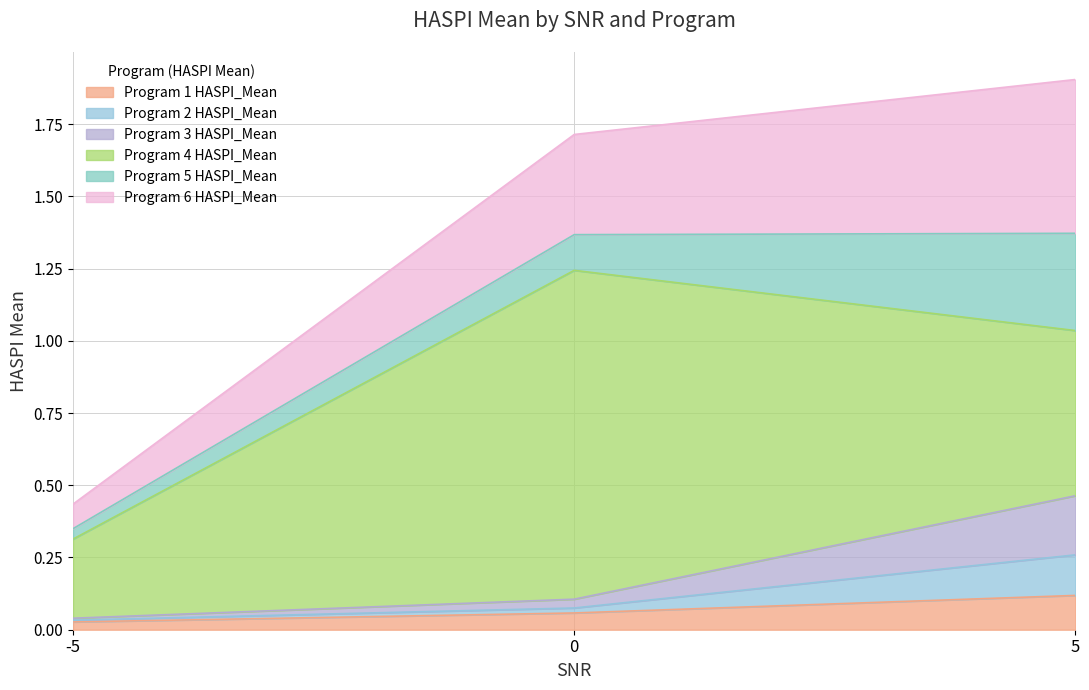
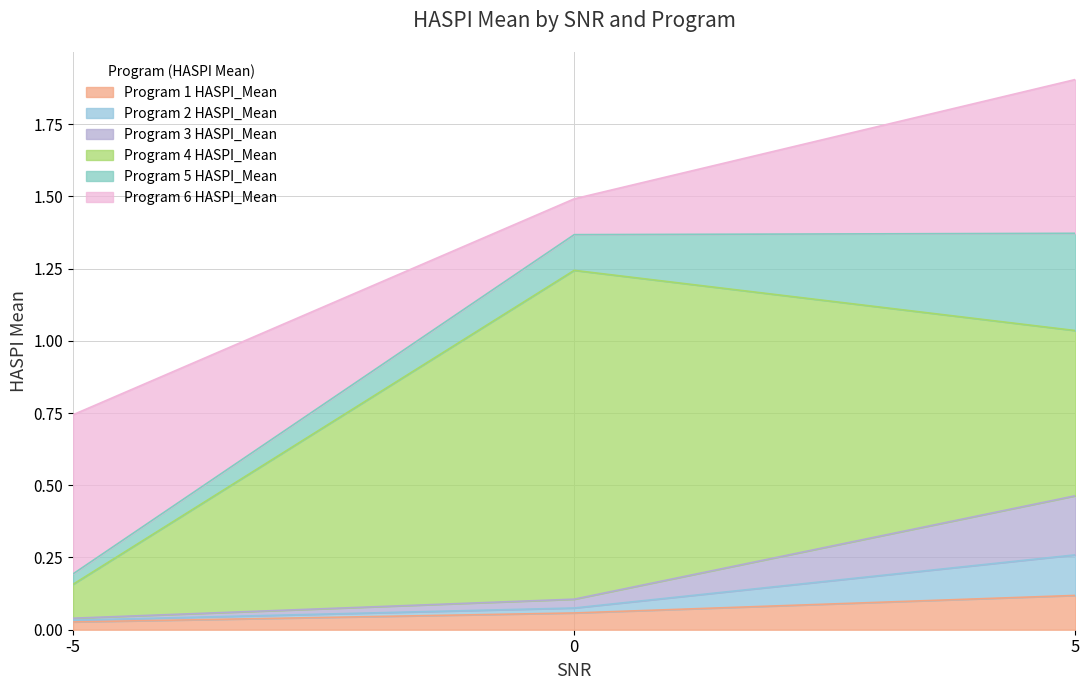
  {
    "Program 1 HASPI_Mean": {
      "0": 0.06,
      "5": 0.12
    },
    "Program 4 HASPI_Mean": {
-     "-5": 0.27,
+     "-5": 0.12,
      "0": 1.14,
      "5": 0.57
    },
    "Program 6 HASPI_Mean": {
-     "-5": 0.09,
-     "0": 0.35,
+     "-5": 0.55,
+     "0": 0.12,
      "5": 0.53
    }
  }
